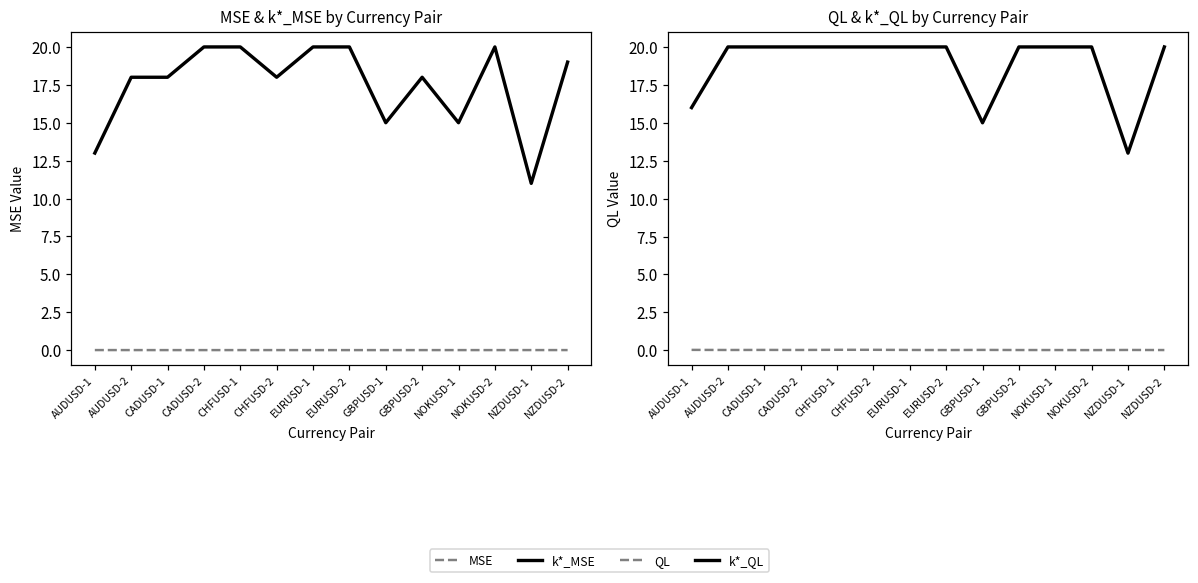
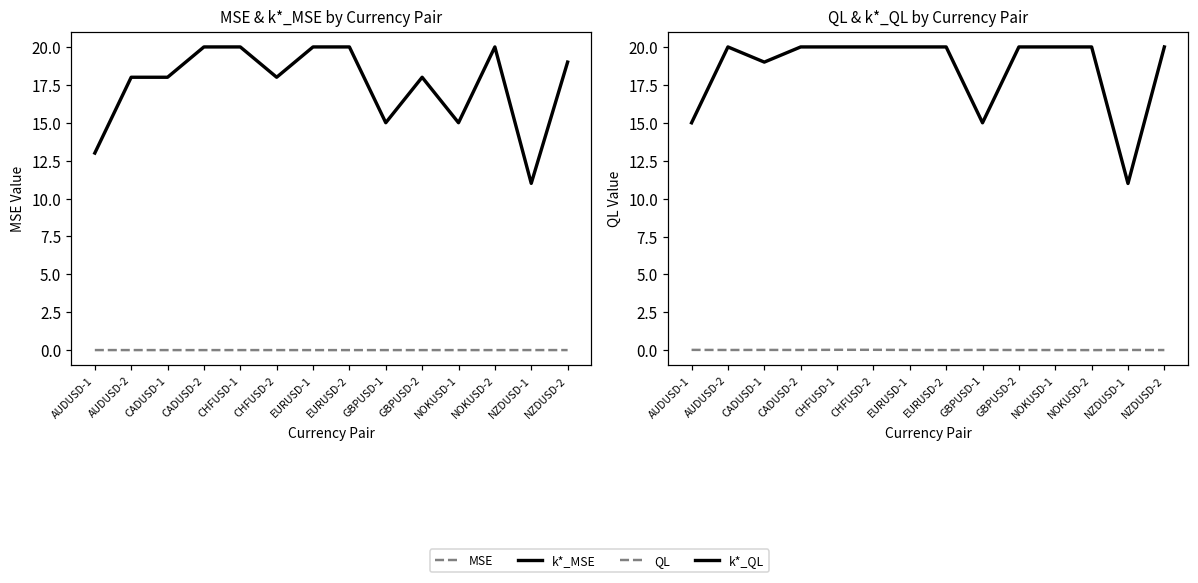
  {
    "MSE & k*_MSE by Currency Pair": {
      "MSE": {
        "AUDUSD-1": 0.0,
        "AUDUSD-2": 0.0,
        "CADUSD-1": 0.0,
        "CADUSD-2": 0.0,
        "CHFUSD-1": 0.0,
        "CHFUSD-2": 0.0,
        "EURUSD-1": 0.0,
        "EURUSD-2": 0.0,
        "GBPUSD-1": 0.0,
        "GBPUSD-2": 0.0,
        "NOKUSD-1": 0.0,
        "NOKUSD-2": 0.0,
        "NZDUSD-1": 0.0,
        "NZDUSD-2": 0.0
      },
      "k*_MSE": {
        "AUDUSD-1": 13.0,
        "AUDUSD-2": 18.0,
        "CADUSD-1": 18.0,
        "CADUSD-2": 20.0,
        "CHFUSD-1": 20.0,
        "CHFUSD-2": 18.0,
        "EURUSD-1": 20.0,
        "EURUSD-2": 20.0,
        "GBPUSD-1": 15.0,
        "GBPUSD-2": 18.0,
        "NOKUSD-1": 15.0,
        "NOKUSD-2": 20.0,
        "NZDUSD-1": 11.0,
        "NZDUSD-2": 19.0
      }
    },
    "QL & k*_QL by Currency Pair": {
      "QL": {
        "AUDUSD-1": 0,
        "AUDUSD-2": 0,
        "CADUSD-1": 0,
        "CADUSD-2": 0,
        "CHFUSD-1": 0,
        "CHFUSD-2": 0,
        "EURUSD-1": 0,
        "EURUSD-2": 0,
        "GBPUSD-1": 0,
        "GBPUSD-2": 0,
        "NOKUSD-1": 0,
        "NOKUSD-2": 0,
        "NZDUSD-1": 0,
        "NZDUSD-2": 0
      },
      "k*_QL": {
-       "AUDUSD-1": 16,
+       "AUDUSD-1": 15,
        "AUDUSD-2": 20,
-       "CADUSD-1": 20,
+       "CADUSD-1": 19,
        "CADUSD-2": 20,
        "CHFUSD-1": 20,
        "CHFUSD-2": 20,
        "EURUSD-1": 20,
        "EURUSD-2": 20,
        "GBPUSD-1": 15,
        "GBPUSD-2": 20,
        "NOKUSD-1": 20,
        "NOKUSD-2": 20,
-       "NZDUSD-1": 13,
+       "NZDUSD-1": 11,
        "NZDUSD-2": 20
      }
    }
  }
